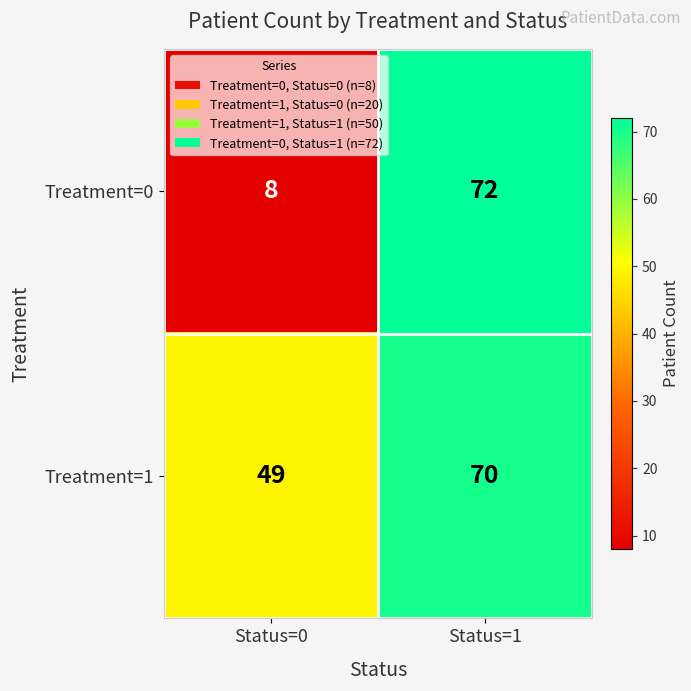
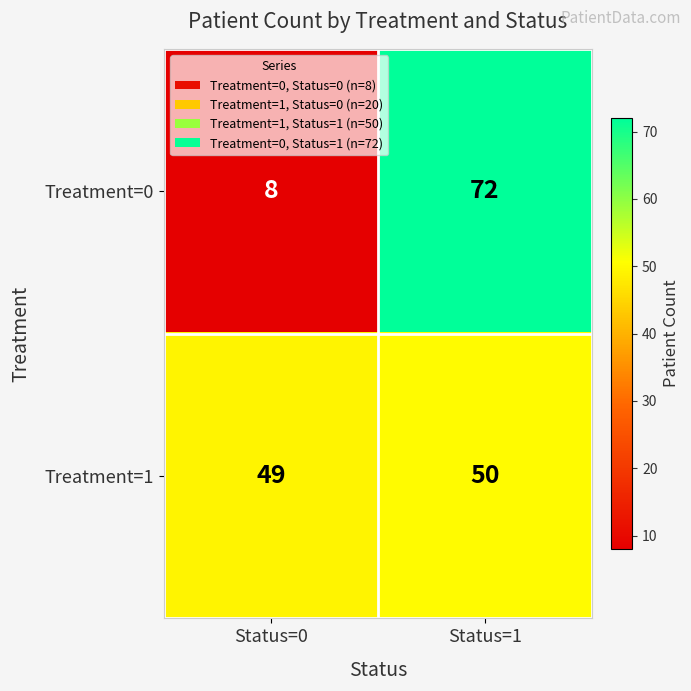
  {
    "Treatment=0": {
      "Status=0": 8,
      "Status=1": 72
    },
    "Treatment=1": {
      "Status=0": 49,
-     "Status=1": 70
+     "Status=1": 50
    }
  }
